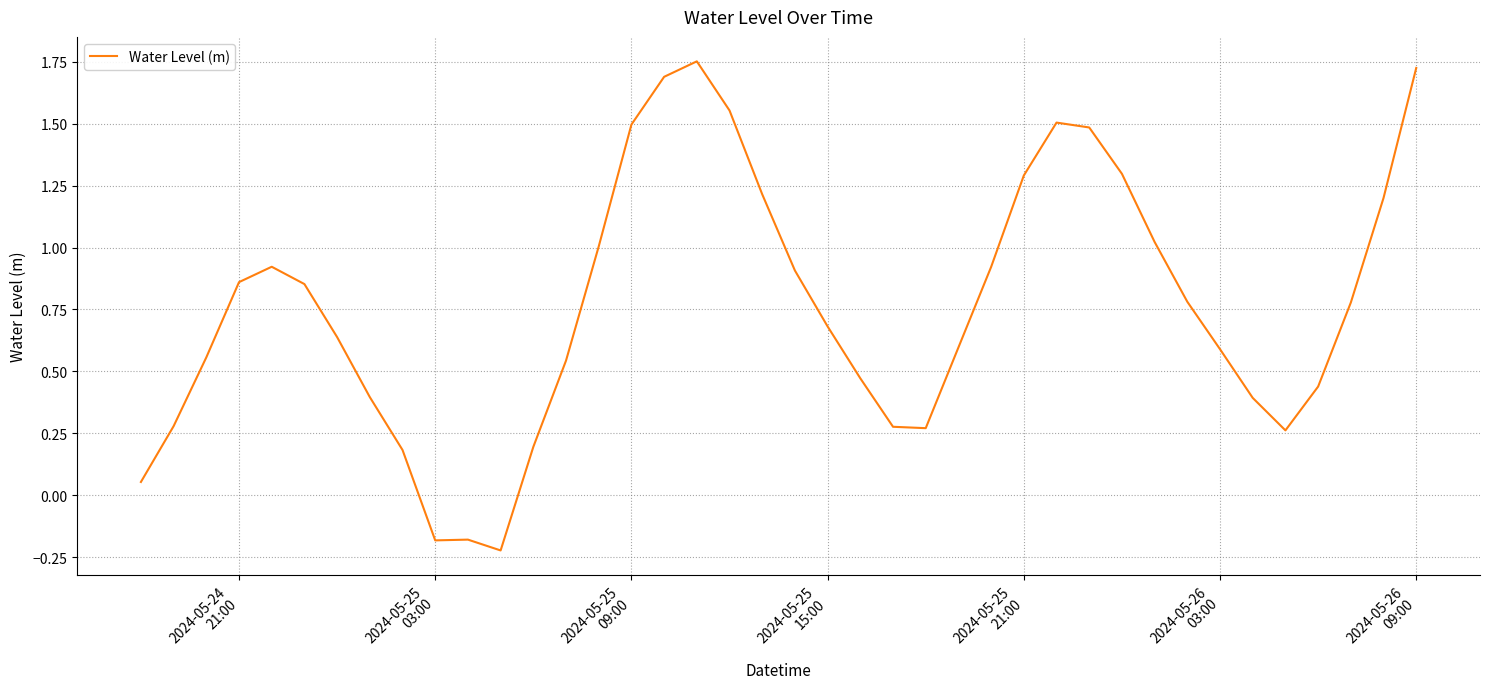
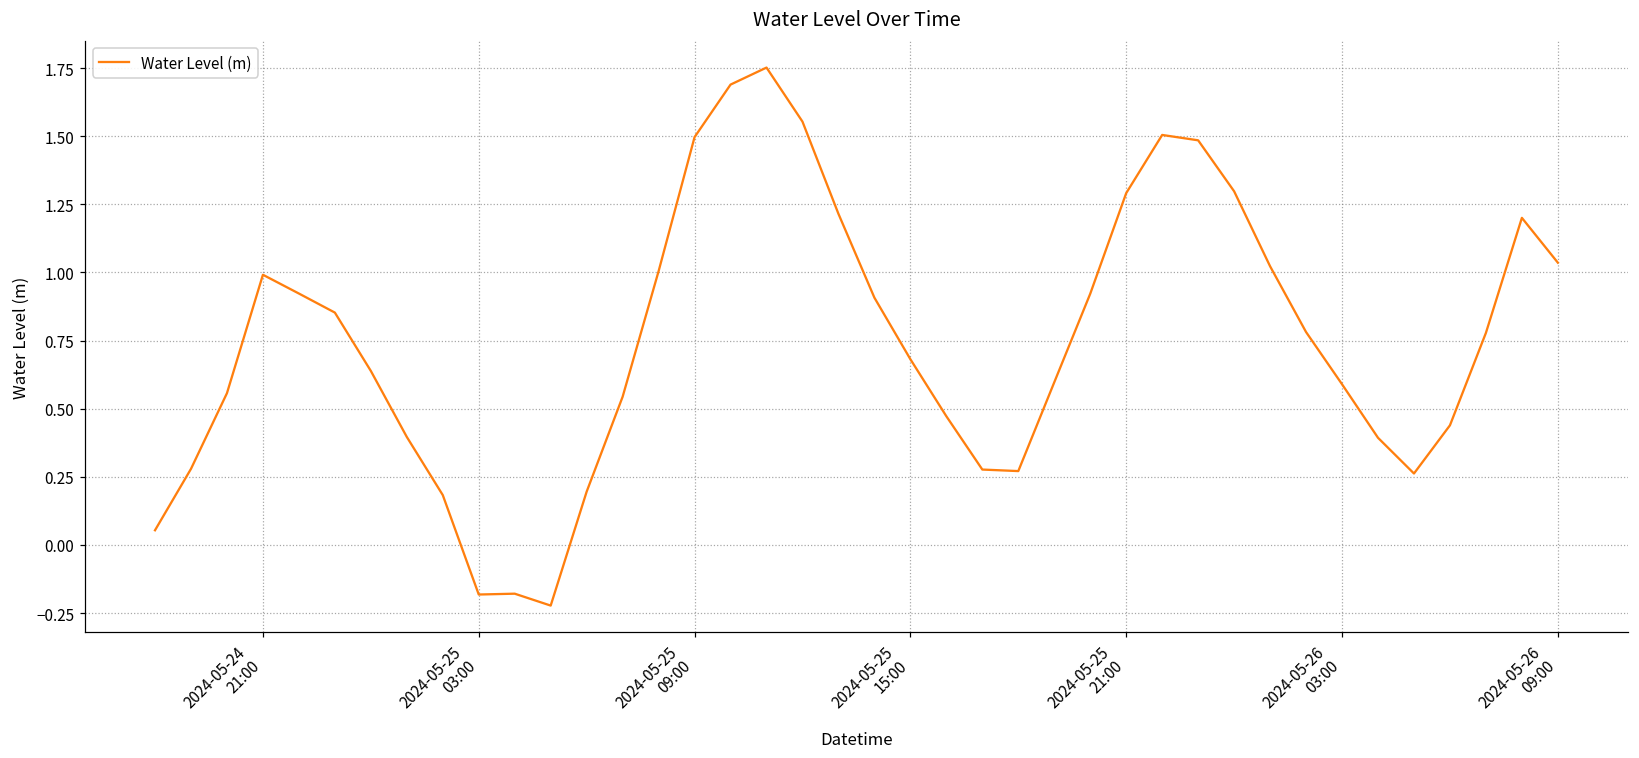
  {
-   "2024-05-24 21:00": 0.86,
+   "2024-05-24 21:00": 0.99,
    "2024-05-25 03:00": -0.18,
    "2024-05-25 09:00": 1.50,
    "2024-05-25 15:00": 0.68,
    "2024-05-25 21:00": 1.29,
    "2024-05-26 03:00": 0.59,
-   "2024-05-26 09:00": 1.72
+   "2024-05-26 09:00": 1.04
  }
